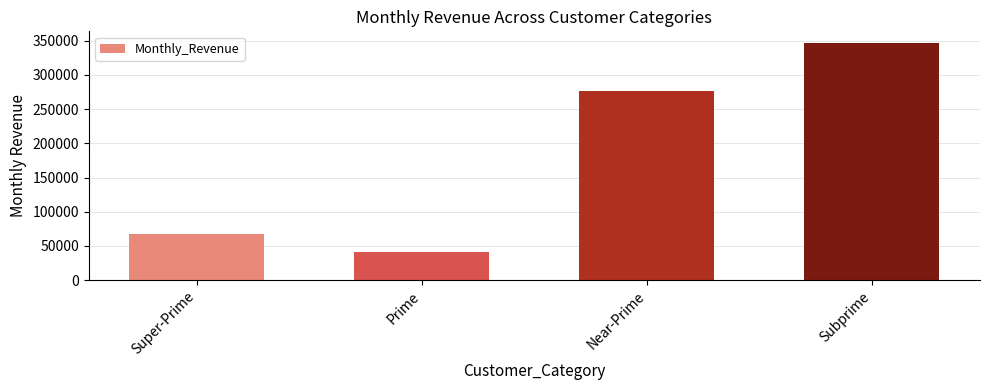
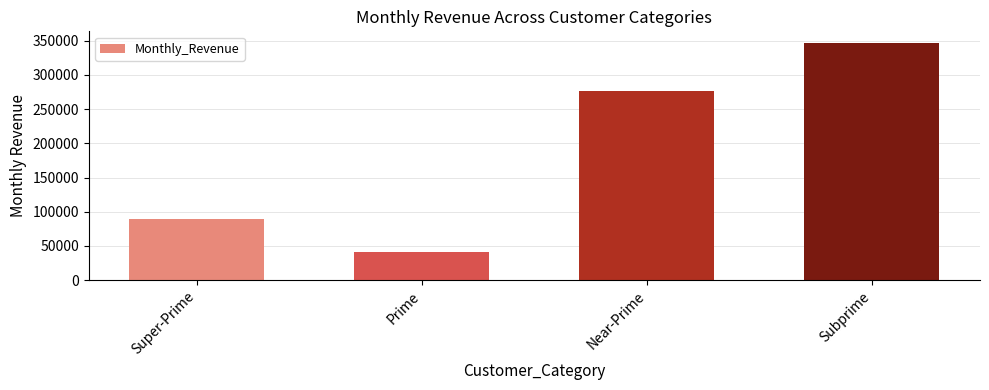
  {
-   "Super-Prime": 70000,
+   "Super-Prime": 90000,
    "Prime": 40000,
    "Near-Prime": 280000,
    "Subprime": 350000
  }
